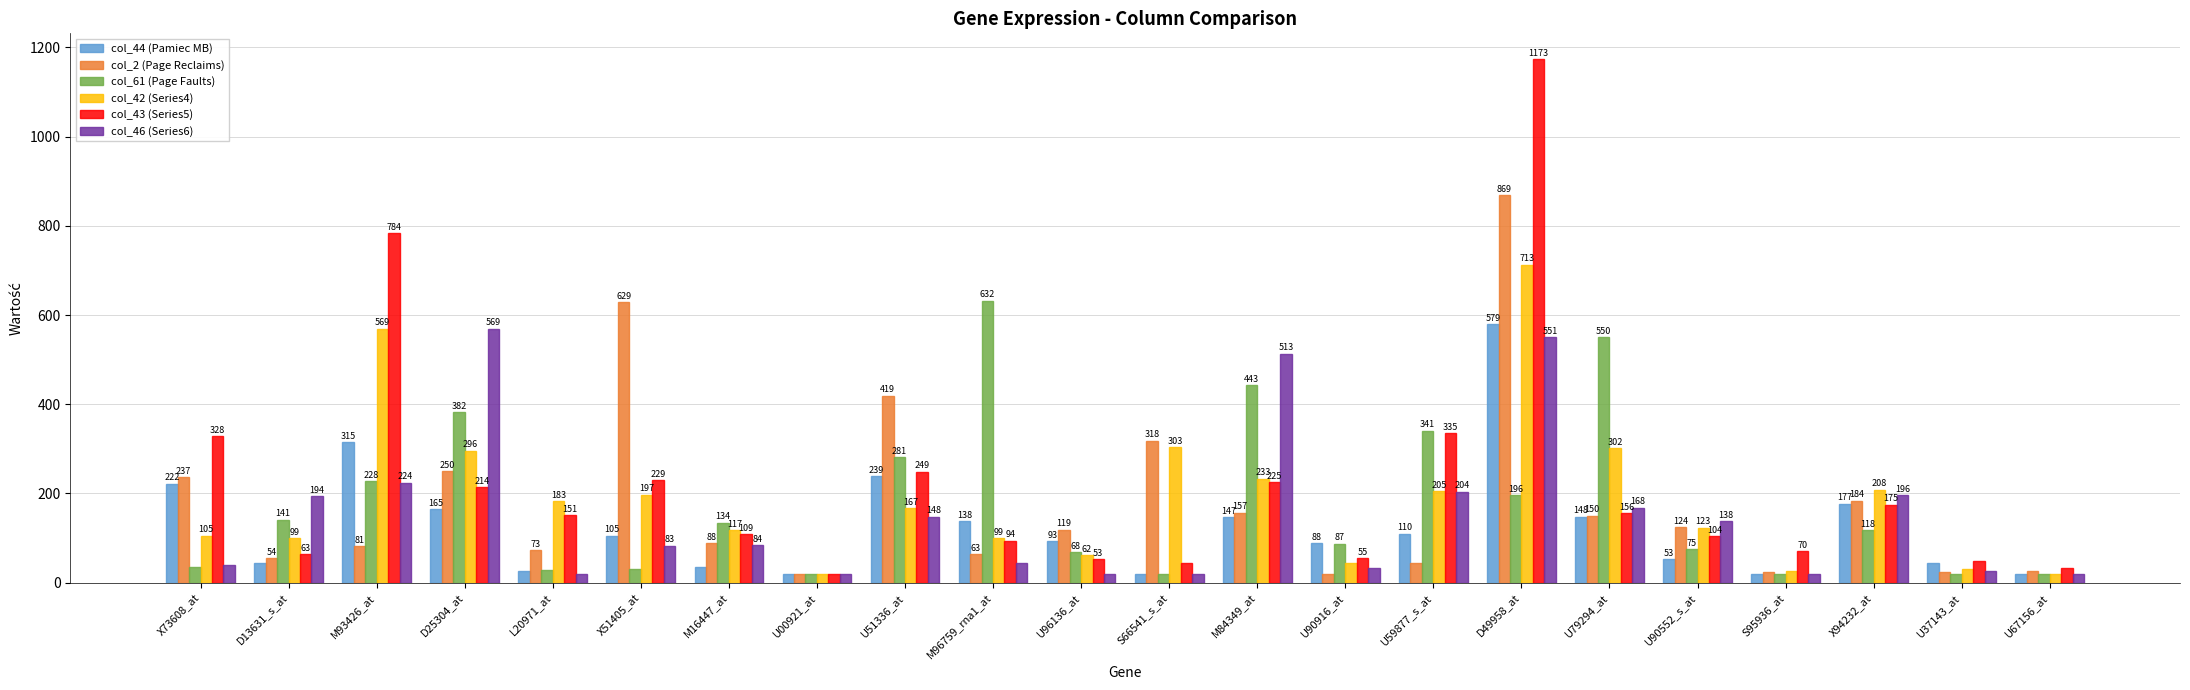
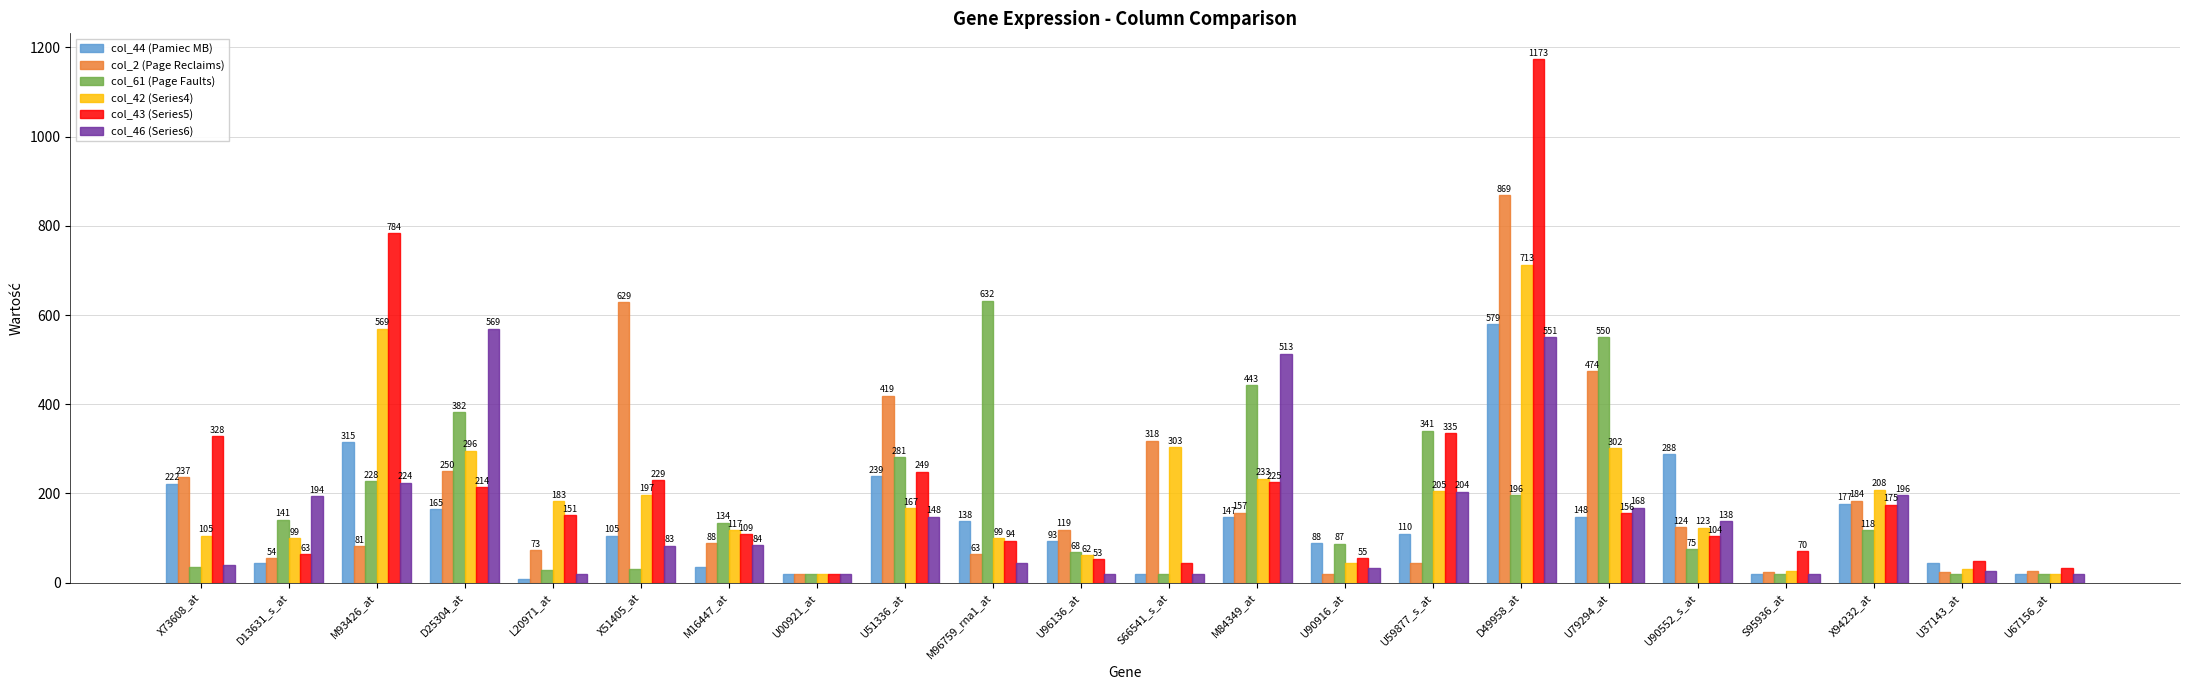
  {
    "col_44 (Pamiec MB)": {
      "X73608_at": 222,
      "M93426_at": 315,
      "D25304_at": 165,
-     "L20971_at": 30,
+     "L20971_at": 10,
      "X51405_at": 105,
      "U51336_at": 239,
      "M96759_rna1_at": 138,
      "U96136_at": 93,
      "M84349_at": 147,
      "U90916_at": 88,
      "U59877_s_at": 110,
      "D49958_at": 579,
-     "U90552_s_at": 53
+     "U90552_s_at": 288
    },
    "col_2 (Page Reclaims)": {
      "X73608_at": 237,
      "D13631_s_at": 54,
      "M93426_at": 81,
      "D25304_at": 250,
      "L20971_at": 73,
      "X51405_at": 629,
      "M16447_at": 88,
      "U51336_at": 419,
      "M96759_rna1_at": 63,
      "U96136_at": 119,
      "S66541_s_at": 318,
      "M84349_at": 157,
      "D49958_at": 869,
-     "U79294_at": 150,
+     "U79294_at": 474,
      "U90552_s_at": 124
    },
    "col_61 (Page Faults)": {
      "D13631_s_at": 141,
      "M93426_at": 228,
      "D25304_at": 382,
      "M16447_at": 134,
      "U51336_at": 281,
      "M96759_rna1_at": 632,
      "U96136_at": 68,
      "M84349_at": 443,
      "U90916_at": 87,
      "U59877_s_at": 341,
      "D49958_at": 196,
      "U79294_at": 550,
      "U90552_s_at": 75,
      "X94232_at": 118
    },
    "col_42 (Series4)": {
      "X73608_at": 105,
      "D13631_s_at": 99,
      "M93426_at": 569,
      "D25304_at": 296,
      "L20971_at": 183,
      "X51405_at": 197,
      "M16447_at": 117,
      "U51336_at": 167,
      "M96759_rna1_at": 99,
      "U96136_at": 62,
      "S66541_s_at": 303,
      "U59877_s_at": 205,
      "D49958_at": 713,
      "U79294_at": 302,
      "U90552_s_at": 123,
      "X94232_at": 208
    },
    "col_43 (Series5)": {
      "X73608_at": 328,
      "D13631_s_at": 63,
      "M93426_at": 784,
      "D25304_at": 214,
      "L20971_at": 151,
      "X51405_at": 229,
      "M16447_at": 109,
      "U51336_at": 249,
      "M96759_rna1_at": 94,
      "U96136_at": 53,
      "U90916_at": 55,
      "U59877_s_at": 335,
      "D49958_at": 1173,
      "U79294_at": 156,
      "U90552_s_at": 104,
      "S95936_at": 70,
      "X94232_at": 175
    },
    "col_46 (Series6)": {
      "D13631_s_at": 194,
      "M93426_at": 224,
      "D25304_at": 569,
      "X51405_at": 83,
      "M16447_at": 84,
      "U51336_at": 148,
      "M84349_at": 513,
      "U59877_s_at": 204,
      "D49958_at": 551,
      "U79294_at": 168,
      "U90552_s_at": 138,
      "X94232_at": 196
    }
  }
